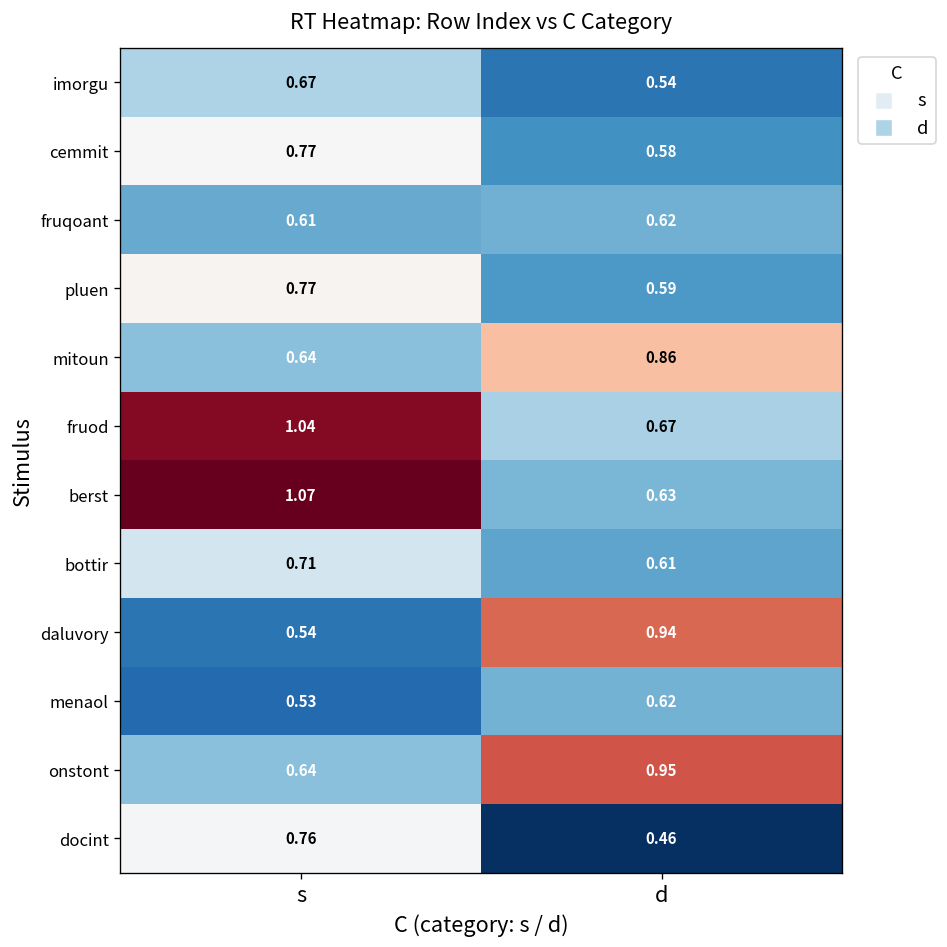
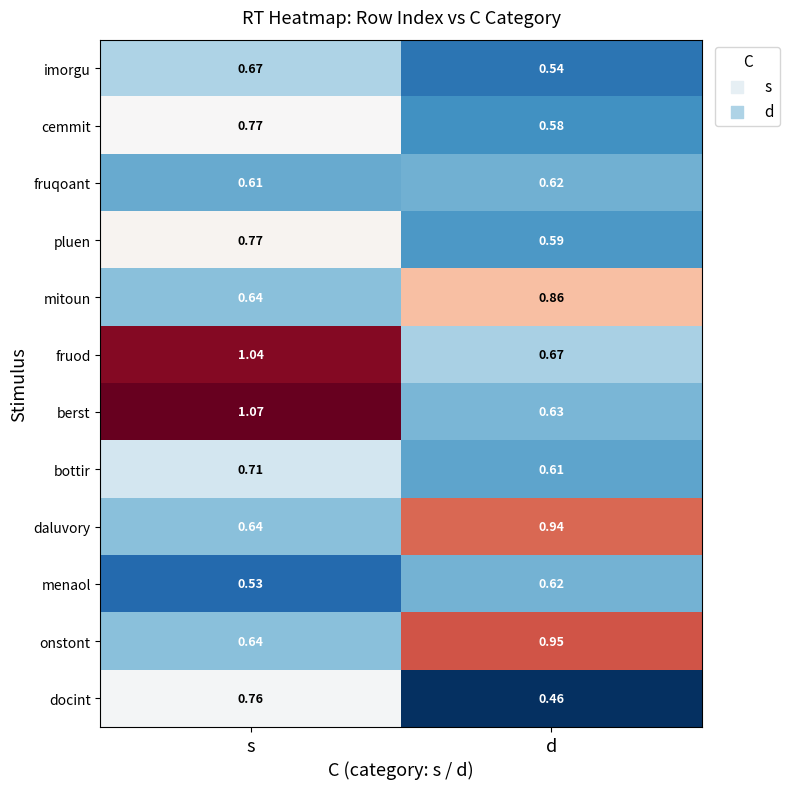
  {
    "imorgu": {
      "s": 0.67,
      "d": 0.54
    },
    "cemmit": {
      "s": 0.77,
      "d": 0.58
    },
    "fruqoant": {
      "s": 0.61,
      "d": 0.62
    },
    "pluen": {
      "s": 0.77,
      "d": 0.59
    },
    "mitoun": {
      "s": 0.64,
      "d": 0.86
    },
    "fruod": {
      "s": 1.04,
      "d": 0.67
    },
    "berst": {
      "s": 1.07,
      "d": 0.63
    },
    "bottir": {
      "s": 0.71,
      "d": 0.61
    },
    "daluvory": {
-     "s": 0.54,
+     "s": 0.64,
      "d": 0.94
    },
    "menaol": {
      "s": 0.53,
      "d": 0.62
    },
    "onstont": {
      "s": 0.64,
      "d": 0.95
    },
    "docint": {
      "s": 0.76,
      "d": 0.46
    }
  }
